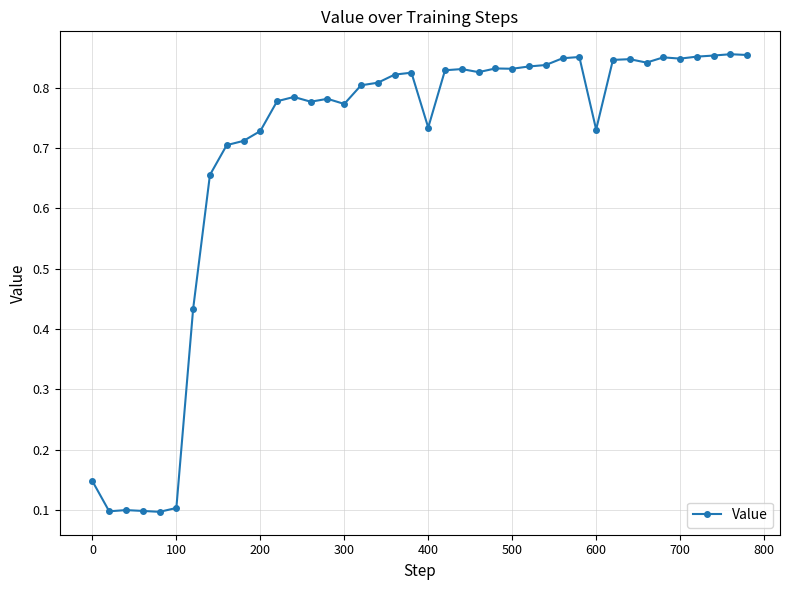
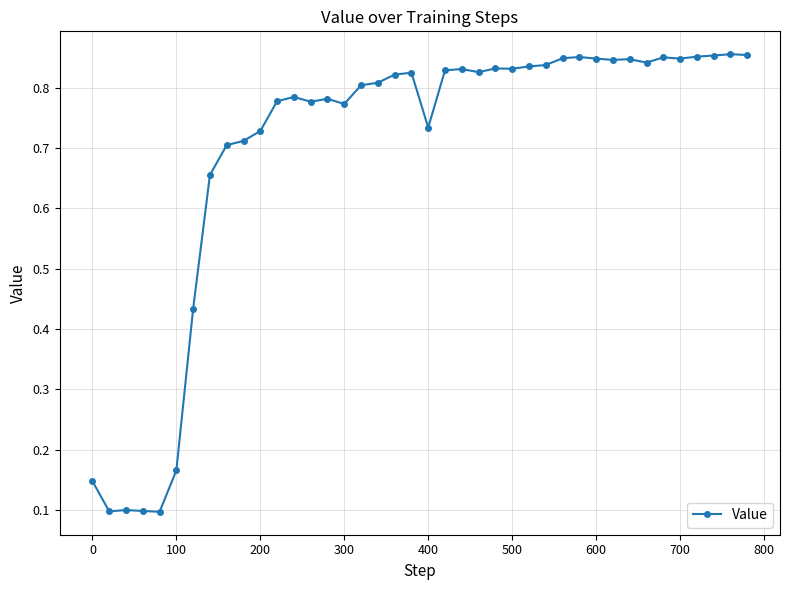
  {
    "0": 0.15,
-   "100": 0.10,
+   "100": 0.17,
    "200": 0.73,
    "300": 0.77,
    "400": 0.73,
    "500": 0.83,
-   "600": 0.73,
+   "600": 0.85,
    "700": 0.85
  }
